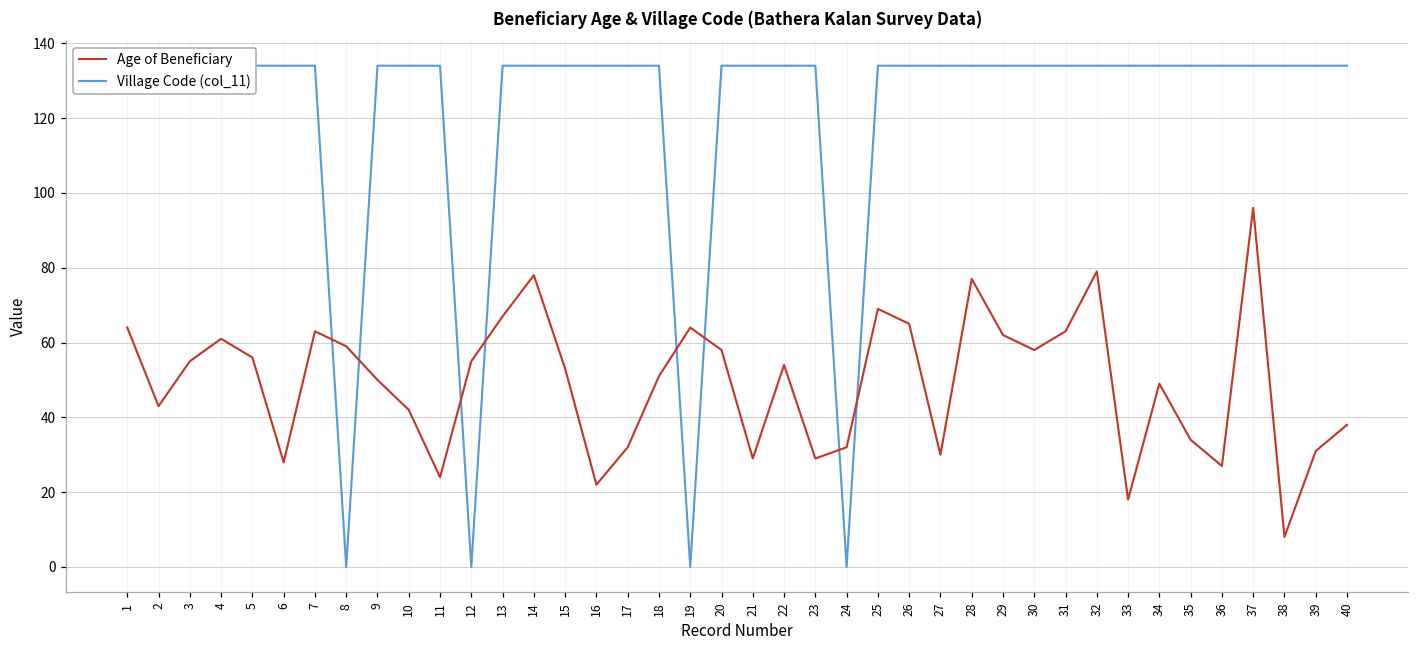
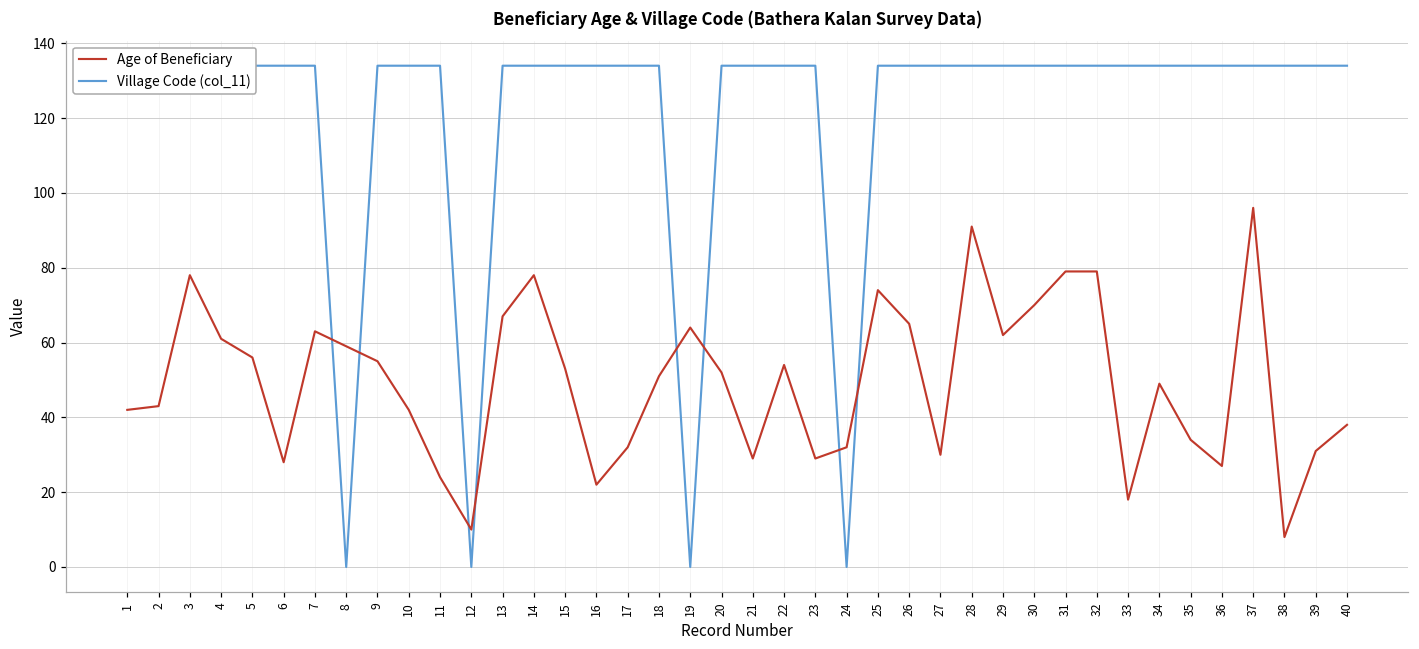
  {
    "Age of Beneficiary": {
-     "1": 64,
+     "1": 42,
      "2": 43,
-     "3": 55,
+     "3": 78,
      "4": 61,
      "5": 56,
      "6": 28,
      "7": 63,
      "8": 59,
-     "9": 50,
+     "9": 55,
      "10": 42,
      "11": 24,
-     "12": 55,
+     "12": 10,
      "13": 67,
      "14": 78,
      "15": 53,
      "16": 22,
      "17": 32,
      "18": 51,
      "19": 64,
-     "20": 58,
+     "20": 52,
      "21": 29,
      "22": 54,
      "23": 29,
      "24": 32,
-     "25": 69,
+     "25": 74,
      "26": 65,
      "27": 30,
-     "28": 77,
+     "28": 91,
      "29": 62,
-     "30": 58,
-     "31": 63,
+     "30": 70,
+     "31": 79,
      "32": 79,
      "33": 18,
      "34": 49,
      "35": 34,
      "36": 27,
      "37": 96,
      "38": 8,
      "39": 31,
      "40": 38
    },
    "Village Code (col_11)": {
      "6": 134,
      "7": 134,
      "8": 0,
      "9": 134,
      "10": 134,
      "11": 134,
      "12": 0,
      "13": 134,
      "14": 134,
      "15": 134,
      "16": 134,
      "17": 134,
      "18": 134,
      "19": 0,
      "20": 134,
      "21": 134,
      "22": 134,
      "23": 134,
      "24": 0,
      "25": 134,
      "26": 134,
      "27": 134,
      "28": 134,
      "29": 134,
      "30": 134,
      "31": 134,
      "32": 134,
      "33": 134,
      "34": 134,
      "35": 134,
      "36": 134,
      "37": 134,
      "38": 134,
      "39": 134,
      "40": 134
    }
  }
